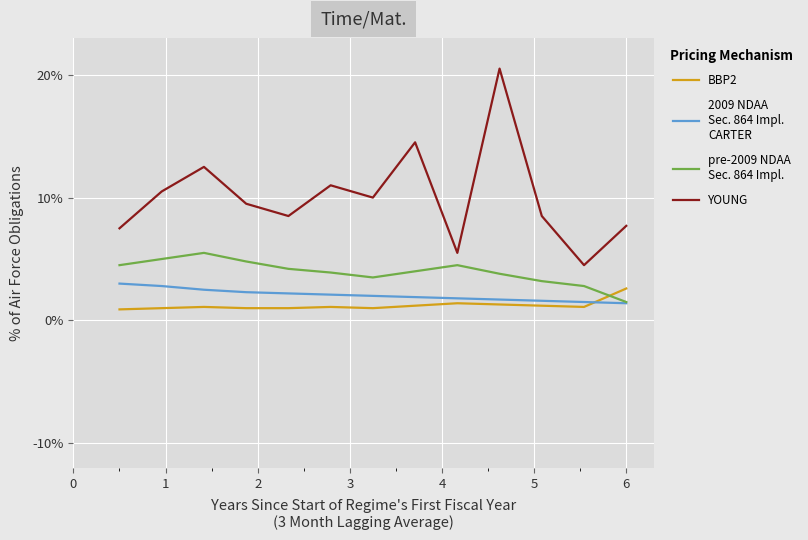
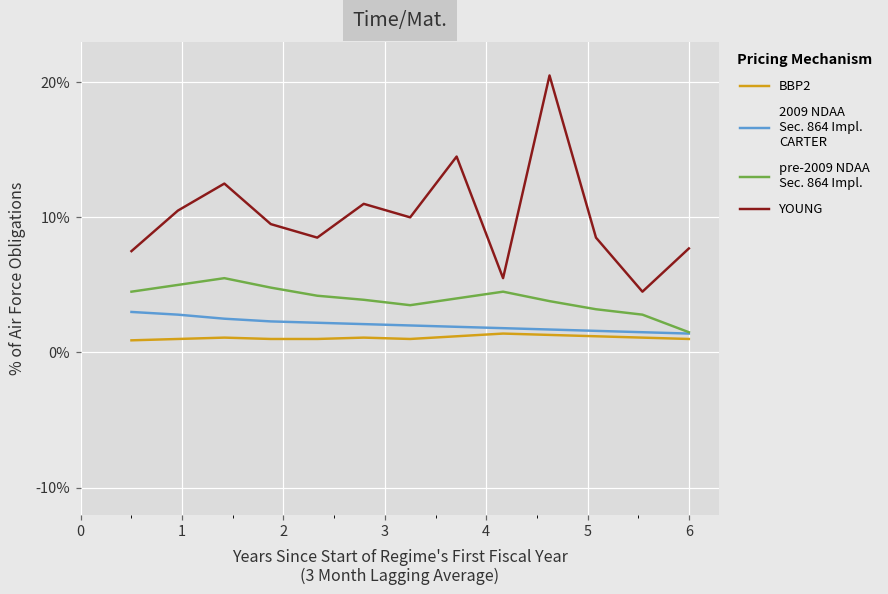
  {
    "BBP2": {
-     "6": "2.6%"
+     "6": "1.0%"
    },
    "YOUNG": {
      "6": "7.7%"
    }
  }
